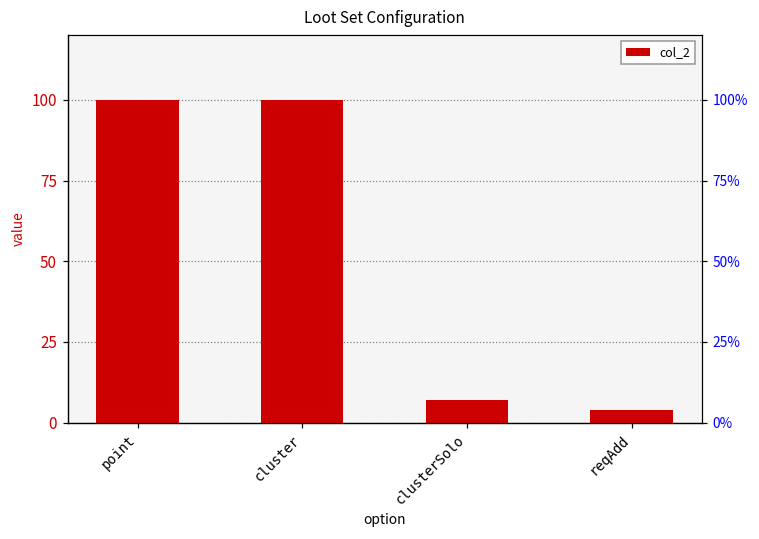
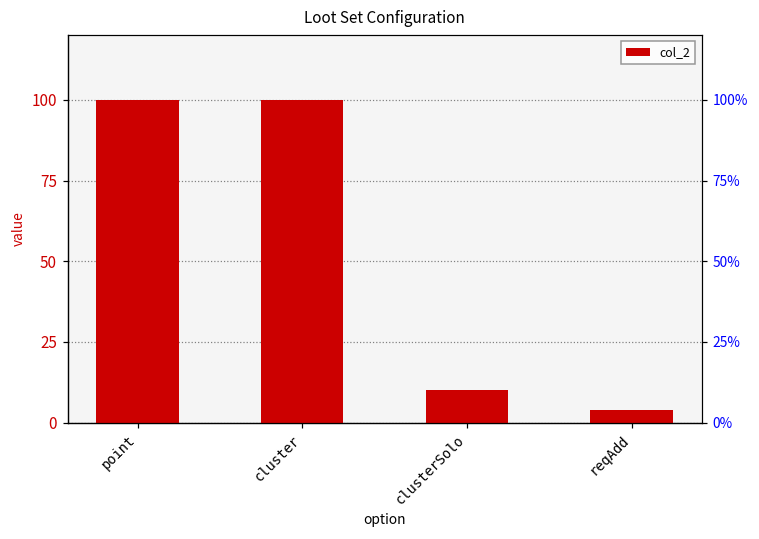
  {
    "point": 100,
    "cluster": 100,
-   "clusterSolo": 7,
+   "clusterSolo": 10,
    "reqAdd": 4
  }
